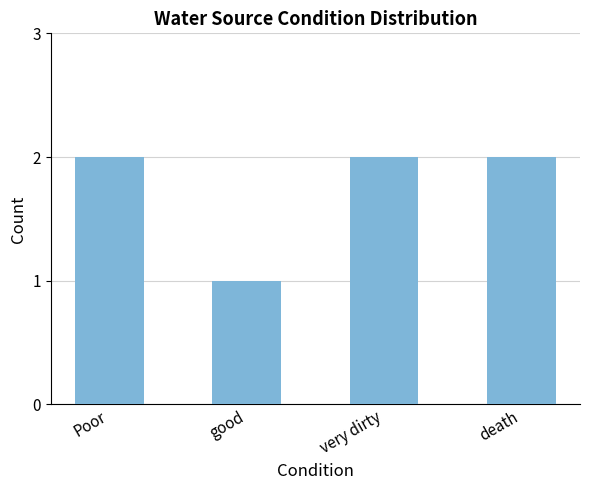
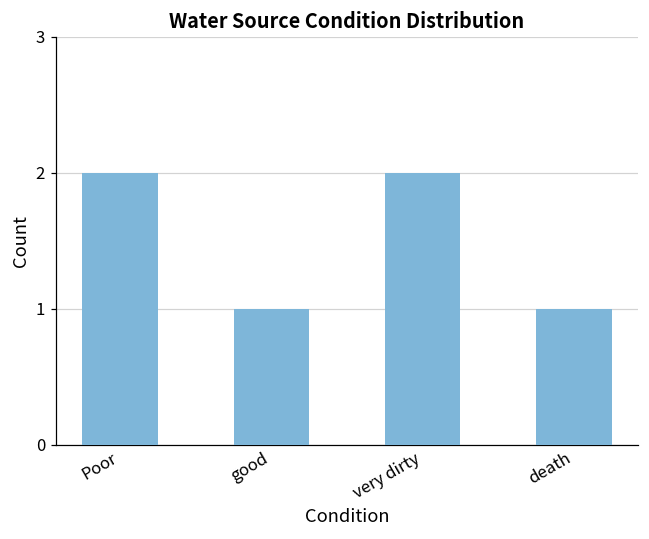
  {
    "Poor": 2,
    "good": 1,
    "very dirty": 2,
-   "death": 2
+   "death": 1
  }
